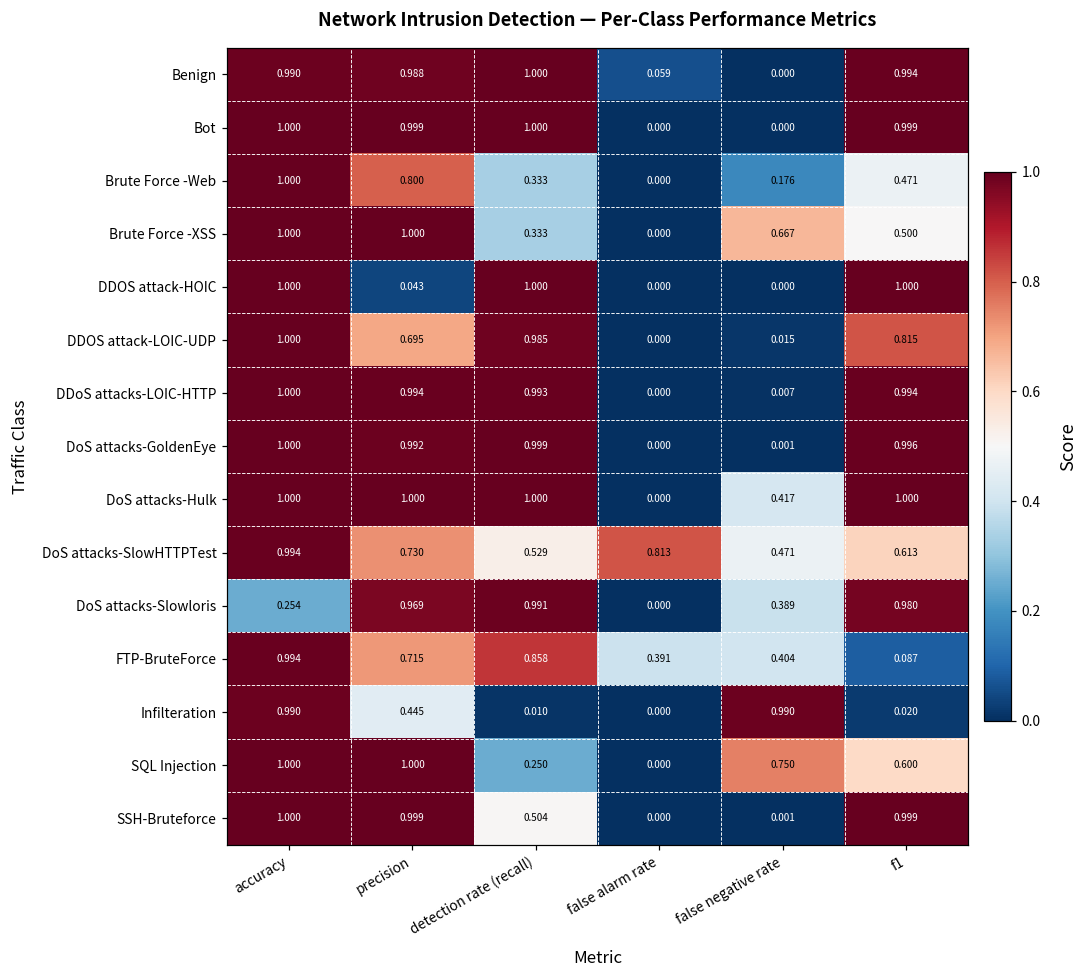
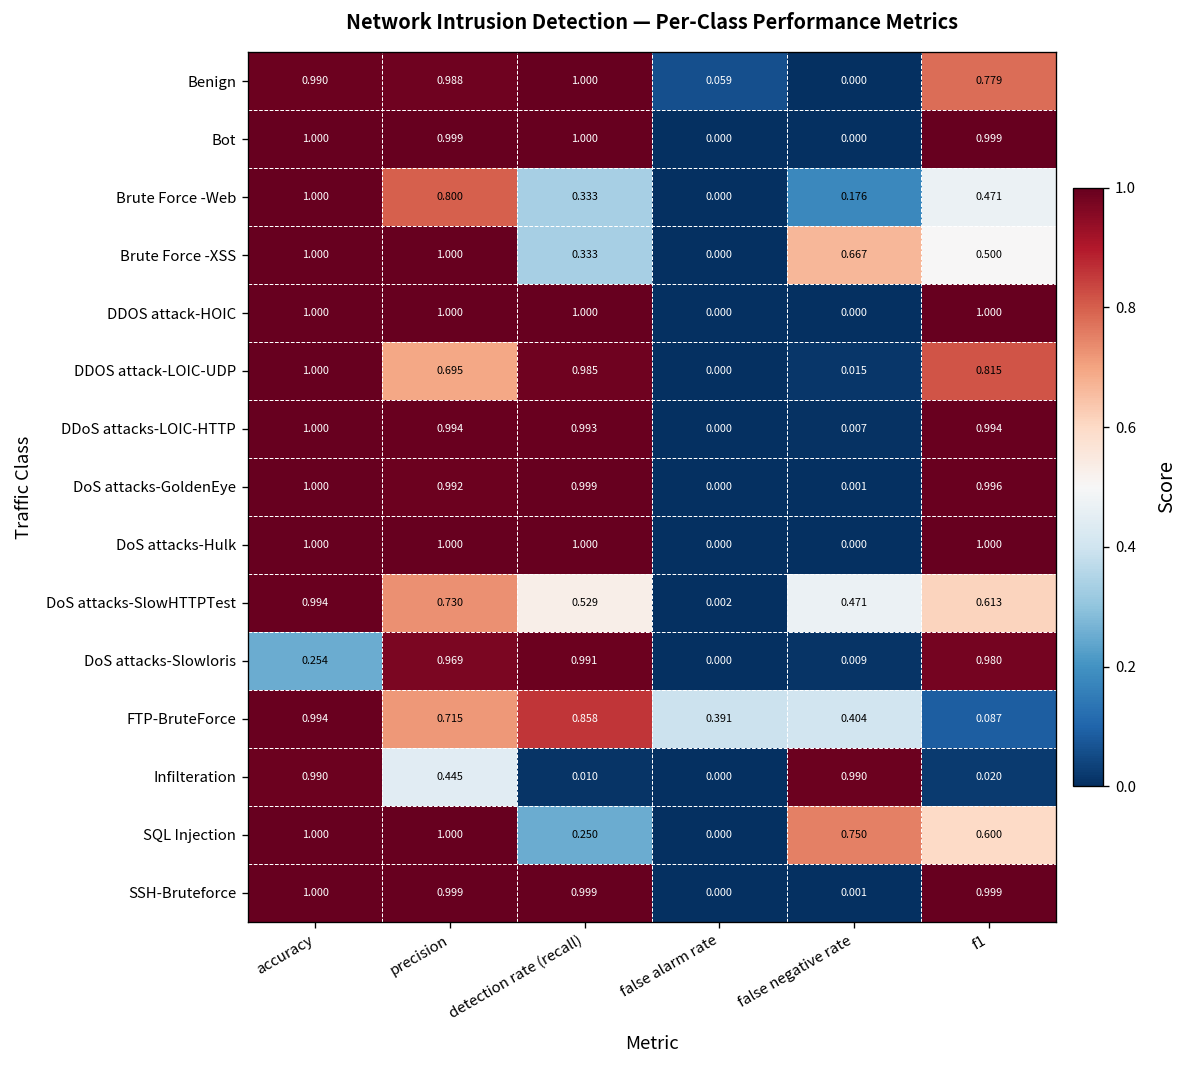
  {
    "Benign": {
      "accuracy": 0.990,
      "precision": 0.988,
      "detection rate (recall)": 1.000,
      "false alarm rate": 0.059,
      "false negative rate": 0.000,
-     "f1": 0.994
+     "f1": 0.779
    },
    "Bot": {
      "accuracy": 1.000,
      "precision": 0.999,
      "detection rate (recall)": 1.000,
      "false alarm rate": 0.000,
      "false negative rate": 0.000,
      "f1": 0.999
    },
    "Brute Force -Web": {
      "accuracy": 1.000,
      "precision": 0.800,
      "detection rate (recall)": 0.333,
      "false alarm rate": 0.000,
      "false negative rate": 0.176,
      "f1": 0.471
    },
    "Brute Force -XSS": {
      "accuracy": 1.000,
      "precision": 1.000,
      "detection rate (recall)": 0.333,
      "false alarm rate": 0.000,
      "false negative rate": 0.667,
      "f1": 0.500
    },
    "DDOS attack-HOIC": {
      "accuracy": 1.000,
-     "precision": 0.043,
+     "precision": 1.000,
      "detection rate (recall)": 1.000,
      "false alarm rate": 0.000,
      "false negative rate": 0.000,
      "f1": 1.000
    },
    "DDOS attack-LOIC-UDP": {
      "accuracy": 1.000,
      "precision": 0.695,
      "detection rate (recall)": 0.985,
      "false alarm rate": 0.000,
      "false negative rate": 0.015,
      "f1": 0.815
    },
    "DDoS attacks-LOIC-HTTP": {
      "accuracy": 1.000,
      "precision": 0.994,
      "detection rate (recall)": 0.993,
      "false alarm rate": 0.000,
      "false negative rate": 0.007,
      "f1": 0.994
    },
    "DoS attacks-GoldenEye": {
      "accuracy": 1.000,
      "precision": 0.992,
      "detection rate (recall)": 0.999,
      "false alarm rate": 0.000,
      "false negative rate": 0.001,
      "f1": 0.996
    },
    "DoS attacks-Hulk": {
      "accuracy": 1.000,
      "precision": 1.000,
      "detection rate (recall)": 1.000,
      "false alarm rate": 0.000,
-     "false negative rate": 0.417,
+     "false negative rate": 0.000,
      "f1": 1.000
    },
    "DoS attacks-SlowHTTPTest": {
      "accuracy": 0.994,
      "precision": 0.730,
      "detection rate (recall)": 0.529,
-     "false alarm rate": 0.813,
+     "false alarm rate": 0.002,
      "false negative rate": 0.471,
      "f1": 0.613
    },
    "DoS attacks-Slowloris": {
      "accuracy": 0.254,
      "precision": 0.969,
      "detection rate (recall)": 0.991,
      "false alarm rate": 0.000,
-     "false negative rate": 0.389,
+     "false negative rate": 0.009,
      "f1": 0.980
    },
    "FTP-BruteForce": {
      "accuracy": 0.994,
      "precision": 0.715,
      "detection rate (recall)": 0.858,
      "false alarm rate": 0.391,
      "false negative rate": 0.404,
      "f1": 0.087
    },
    "Infilteration": {
      "accuracy": 0.990,
      "precision": 0.445,
      "detection rate (recall)": 0.010,
      "false alarm rate": 0.000,
      "false negative rate": 0.990,
      "f1": 0.020
    },
    "SQL Injection": {
      "accuracy": 1.000,
      "precision": 1.000,
      "detection rate (recall)": 0.250,
      "false alarm rate": 0.000,
      "false negative rate": 0.750,
      "f1": 0.600
    },
    "SSH-Bruteforce": {
      "accuracy": 1.000,
      "precision": 0.999,
-     "detection rate (recall)": 0.504,
+     "detection rate (recall)": 0.999,
      "false alarm rate": 0.000,
      "false negative rate": 0.001,
      "f1": 0.999
    }
  }
